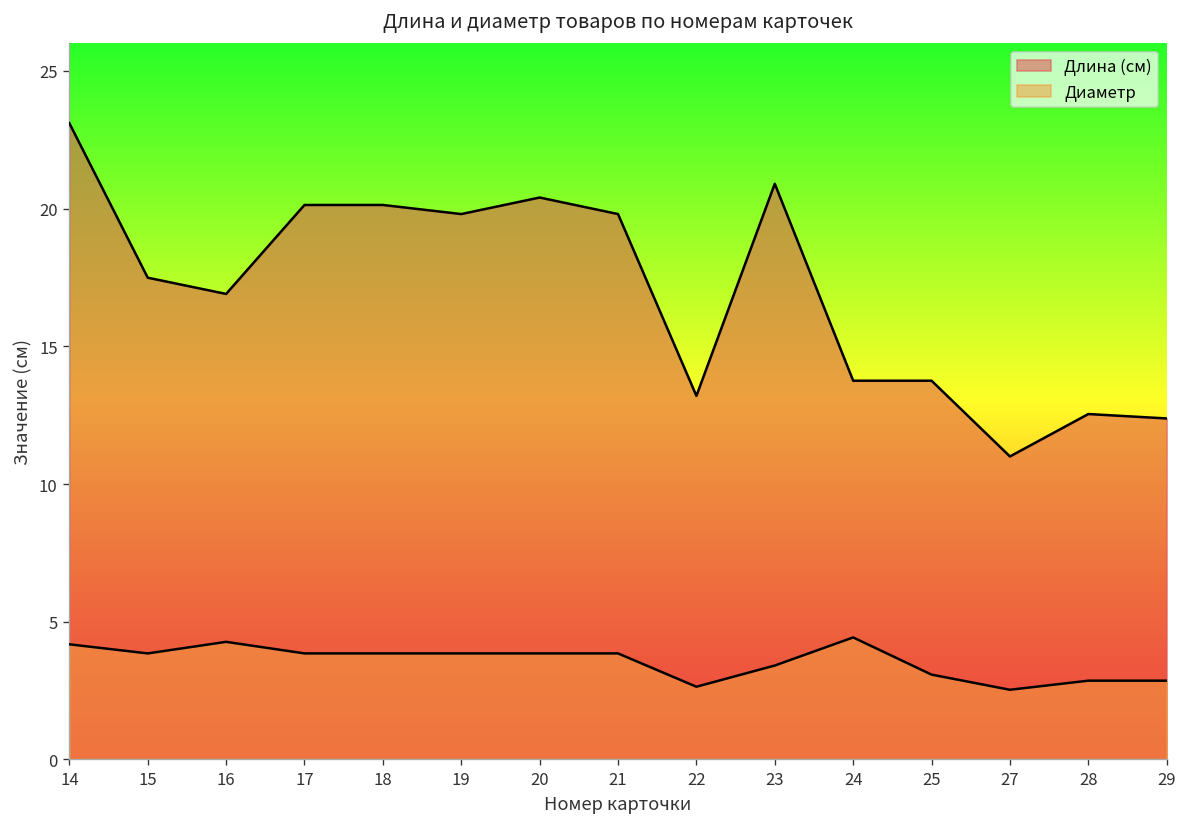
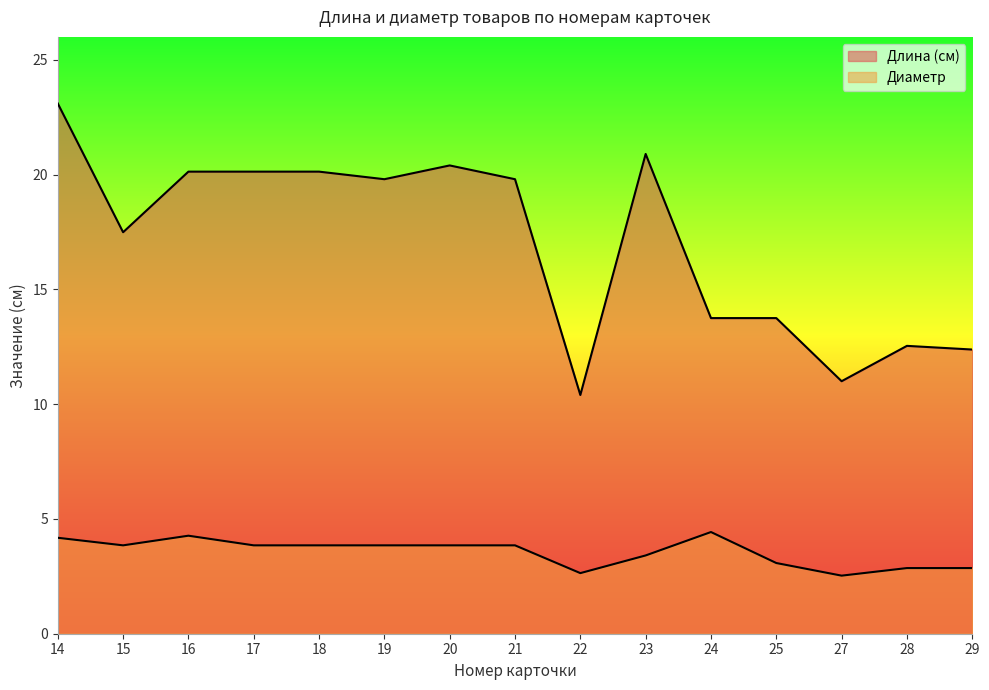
  {
    "Длина (см)": {
      "14": 23.1,
      "15": 17.5,
-     "16": 16.9,
+     "16": 20.1,
      "17": 20.1,
      "18": 20.1,
      "19": 19.8,
      "20": 20.4,
      "21": 19.8,
-     "22": 13.2,
+     "22": 10.4,
      "23": 20.9,
      "24": 13.8,
      "25": 13.8,
      "27": 11.0,
      "28": 12.5,
      "29": 12.4
    },
    "Диаметр": {
      "14": 4.2,
      "15": 3.9,
      "16": 4.3,
      "17": 3.9,
      "18": 3.9,
      "19": 3.9,
      "20": 3.9,
      "21": 3.9,
      "22": 2.6,
      "23": 3.4,
      "24": 4.4,
      "25": 3.1,
      "27": 2.5,
      "28": 2.9,
      "29": 2.9
    }
  }
